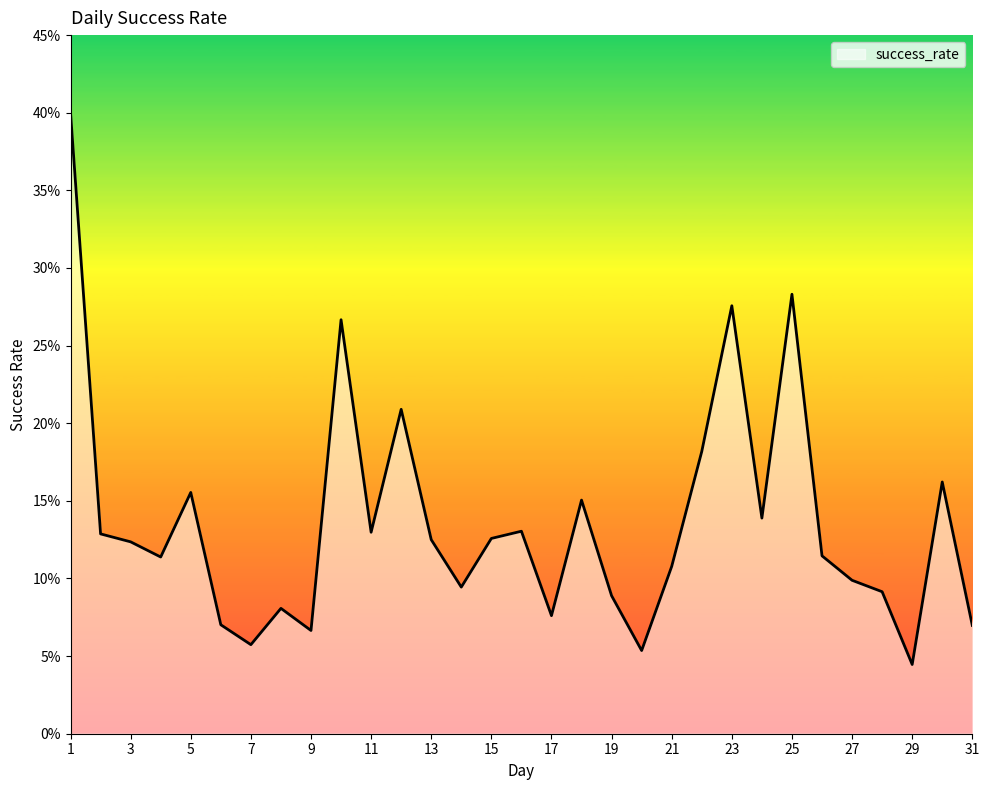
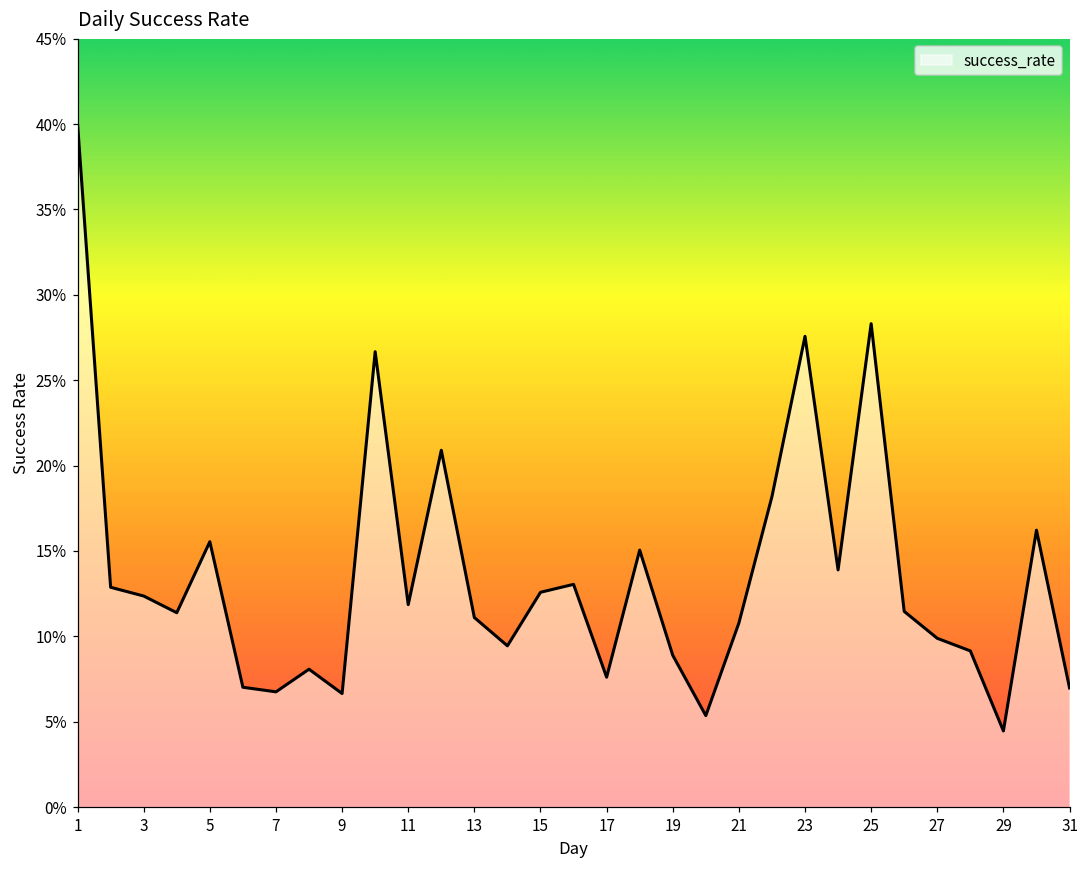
  {
    "1": "40.0%",
    "3": "12.4%",
    "5": "15.5%",
-   "7": "5.7%",
+   "7": "6.7%",
    "9": "6.6%",
-   "11": "13.0%",
-   "13": "12.5%",
+   "11": "11.9%",
+   "13": "11.1%",
    "15": "12.6%",
    "17": "7.6%",
    "19": "8.9%",
    "21": "10.8%",
    "23": "27.6%",
    "25": "28.3%",
    "27": "9.9%",
    "29": "4.5%",
    "31": "7.0%"
  }
